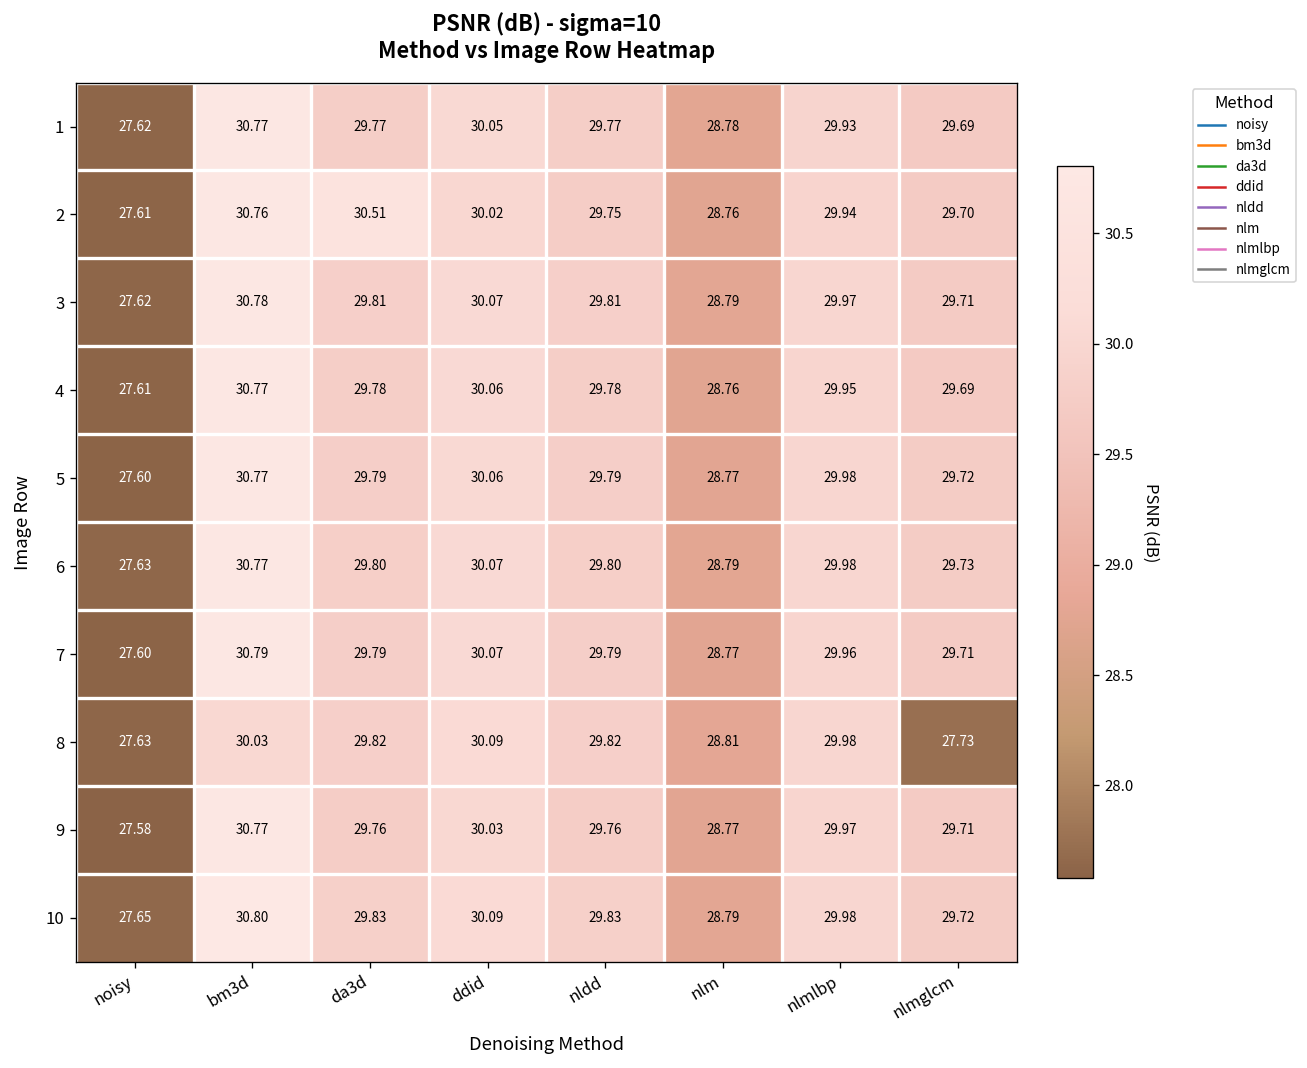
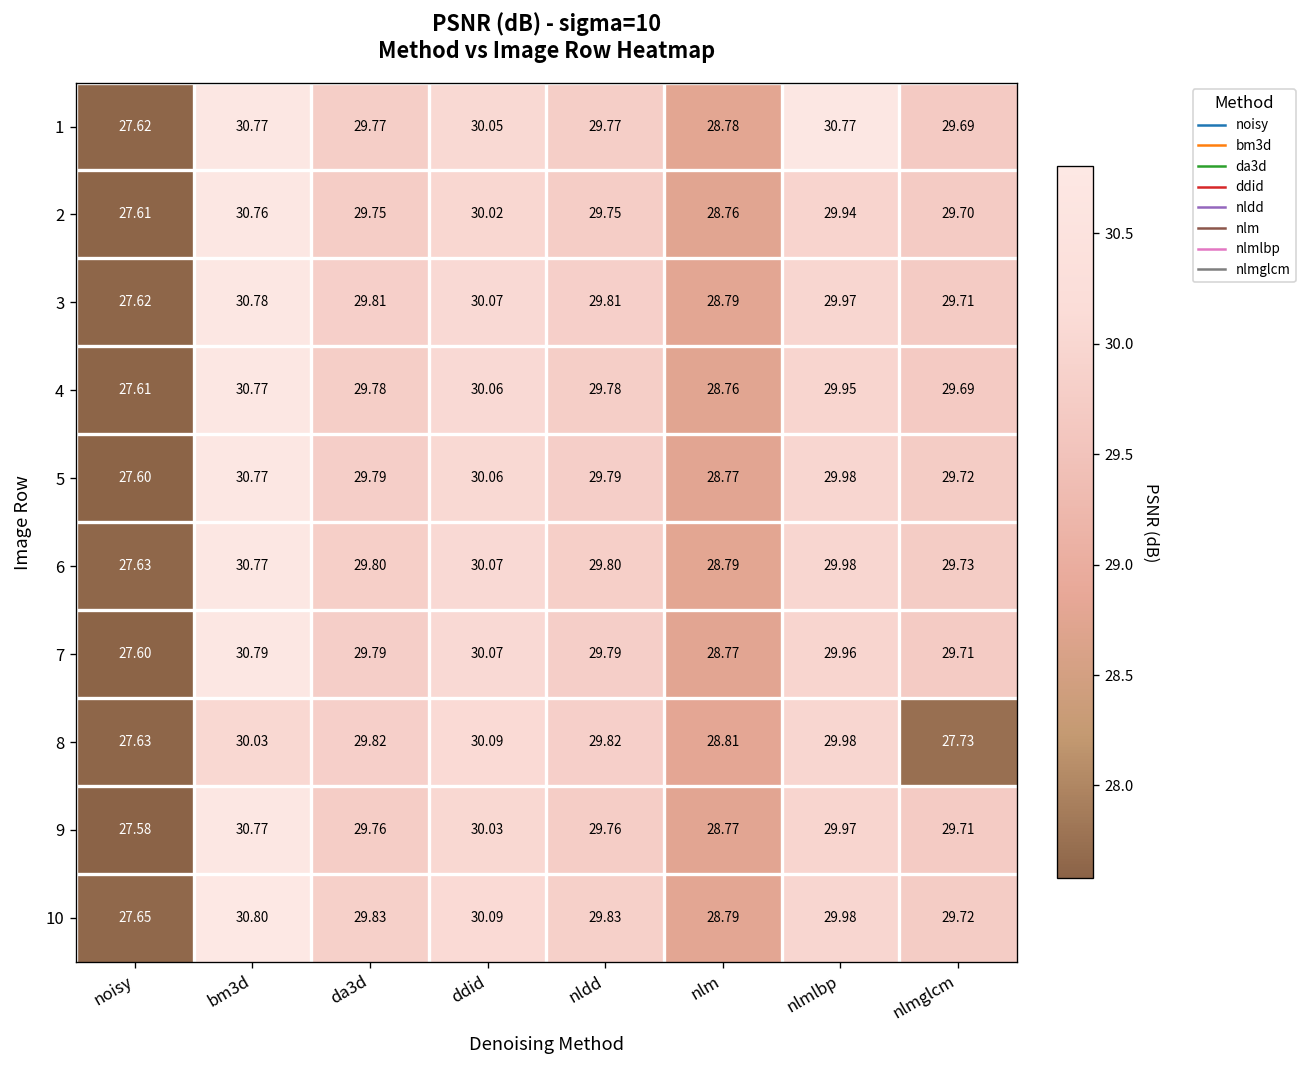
  {
    "1": {
      "noisy": 27.62,
      "bm3d": 30.77,
      "da3d": 29.77,
      "ddid": 30.05,
      "nldd": 29.77,
      "nlm": 28.78,
-     "nlmlbp": 29.93,
+     "nlmlbp": 30.77,
      "nlmglcm": 29.69
    },
    "2": {
      "noisy": 27.61,
      "bm3d": 30.76,
-     "da3d": 30.51,
+     "da3d": 29.75,
      "ddid": 30.02,
      "nldd": 29.75,
      "nlm": 28.76,
      "nlmlbp": 29.94,
      "nlmglcm": 29.70
    },
    "3": {
      "noisy": 27.62,
      "bm3d": 30.78,
      "da3d": 29.81,
      "ddid": 30.07,
      "nldd": 29.81,
      "nlm": 28.79,
      "nlmlbp": 29.97,
      "nlmglcm": 29.71
    },
    "4": {
      "noisy": 27.61,
      "bm3d": 30.77,
      "da3d": 29.78,
      "ddid": 30.06,
      "nldd": 29.78,
      "nlm": 28.76,
      "nlmlbp": 29.95,
      "nlmglcm": 29.69
    },
    "5": {
      "noisy": 27.60,
      "bm3d": 30.77,
      "da3d": 29.79,
      "ddid": 30.06,
      "nldd": 29.79,
      "nlm": 28.77,
      "nlmlbp": 29.98,
      "nlmglcm": 29.72
    },
    "6": {
      "noisy": 27.63,
      "bm3d": 30.77,
      "da3d": 29.80,
      "ddid": 30.07,
      "nldd": 29.80,
      "nlm": 28.79,
      "nlmlbp": 29.98,
      "nlmglcm": 29.73
    },
    "7": {
      "noisy": 27.60,
      "bm3d": 30.79,
      "da3d": 29.79,
      "ddid": 30.07,
      "nldd": 29.79,
      "nlm": 28.77,
      "nlmlbp": 29.96,
      "nlmglcm": 29.71
    },
    "8": {
      "noisy": 27.63,
      "bm3d": 30.03,
      "da3d": 29.82,
      "ddid": 30.09,
      "nldd": 29.82,
      "nlm": 28.81,
      "nlmlbp": 29.98,
      "nlmglcm": 27.73
    },
    "9": {
      "noisy": 27.58,
      "bm3d": 30.77,
      "da3d": 29.76,
      "ddid": 30.03,
      "nldd": 29.76,
      "nlm": 28.77,
      "nlmlbp": 29.97,
      "nlmglcm": 29.71
    },
    "10": {
      "noisy": 27.65,
      "bm3d": 30.80,
      "da3d": 29.83,
      "ddid": 30.09,
      "nldd": 29.83,
      "nlm": 28.79,
      "nlmlbp": 29.98,
      "nlmglcm": 29.72
    }
  }
